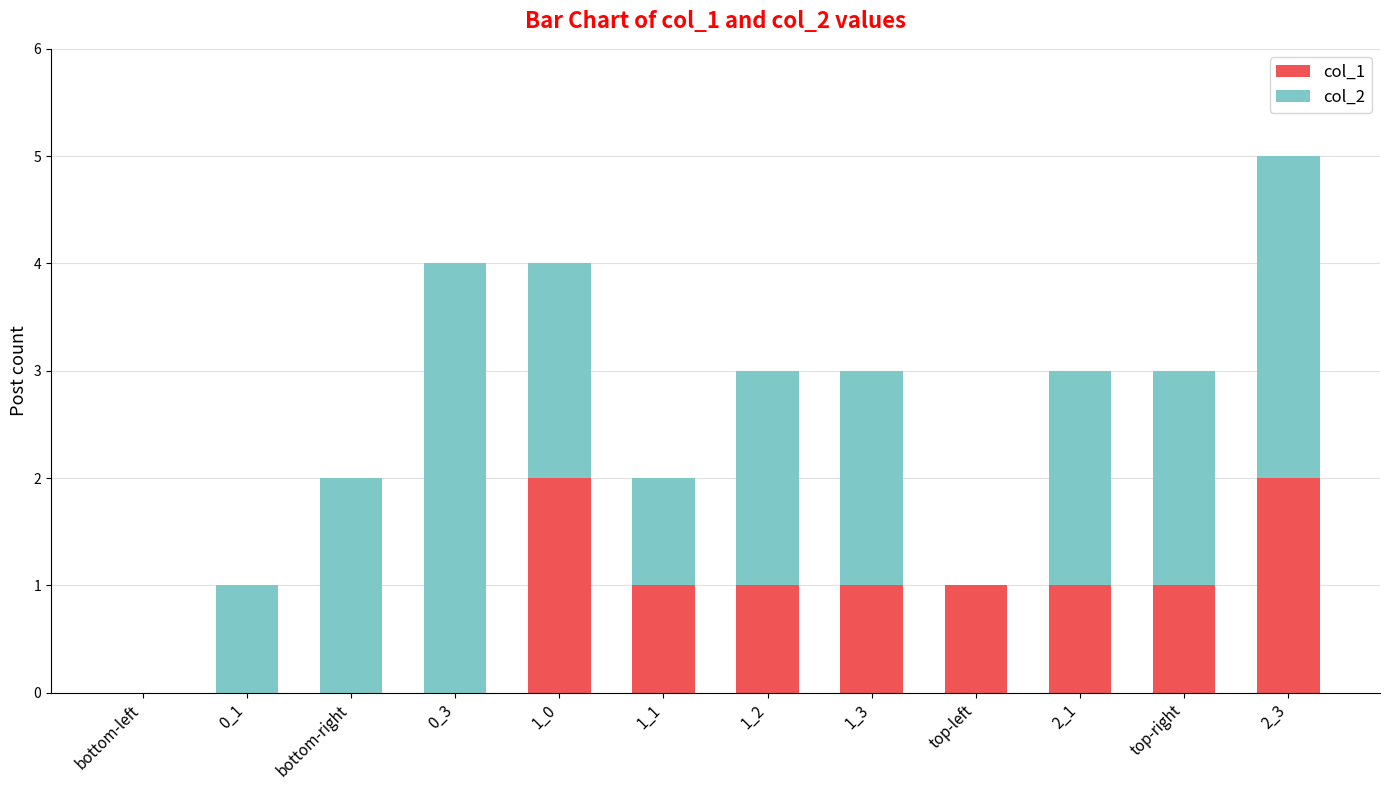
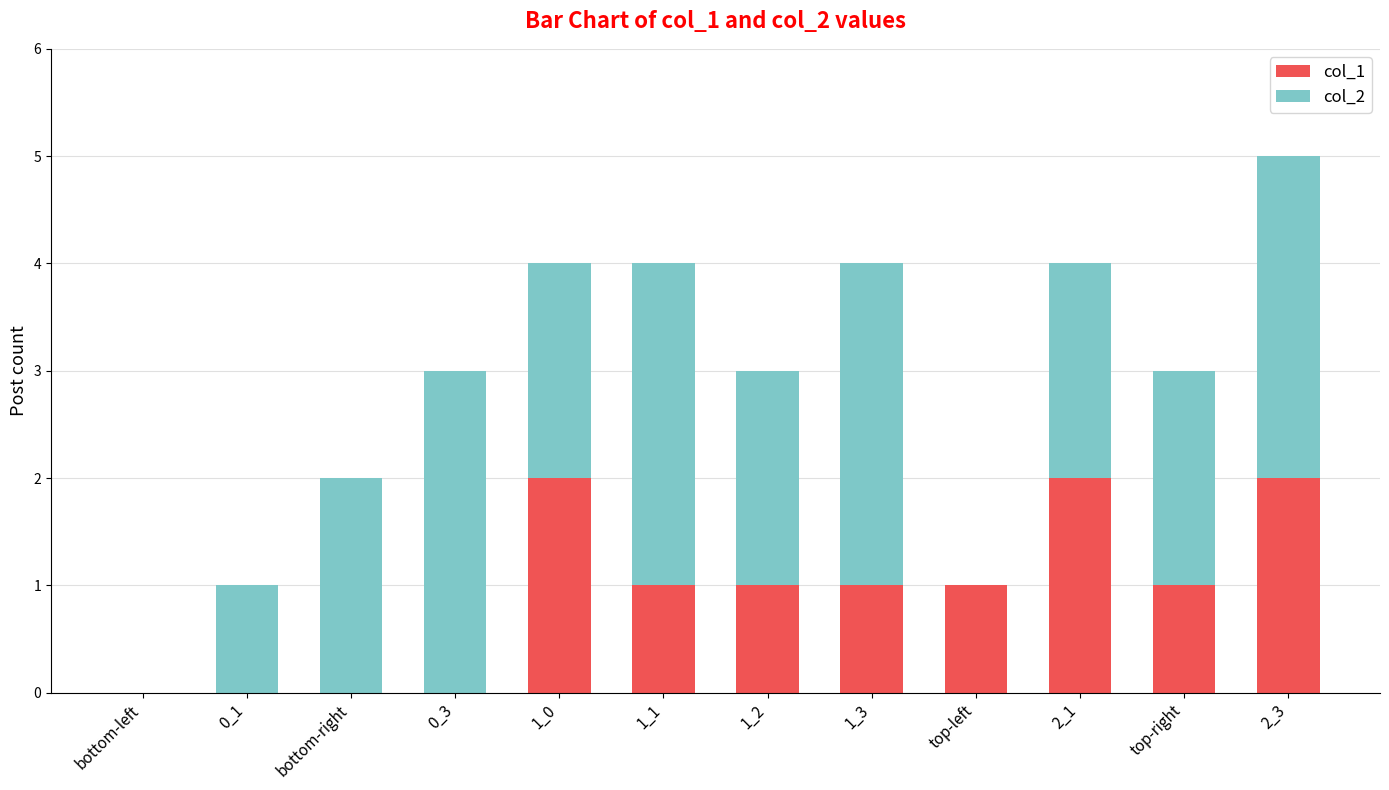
  {
    "col_1": {
      "bottom-left": 0,
      "0_1": 0,
      "bottom-right": 0,
      "0_3": 0,
      "1_0": 2,
      "1_1": 1,
      "1_2": 1,
      "1_3": 1,
      "top-left": 1,
-     "2_1": 1,
+     "2_1": 2,
      "top-right": 1,
      "2_3": 2
    },
    "col_2": {
      "bottom-left": 0,
      "0_1": 1,
      "bottom-right": 2,
-     "0_3": 4,
+     "0_3": 3,
      "1_0": 2,
-     "1_1": 1,
+     "1_1": 3,
      "1_2": 2,
-     "1_3": 2,
+     "1_3": 3,
      "top-left": 0,
      "2_1": 2,
      "top-right": 2,
      "2_3": 3
    }
  }
